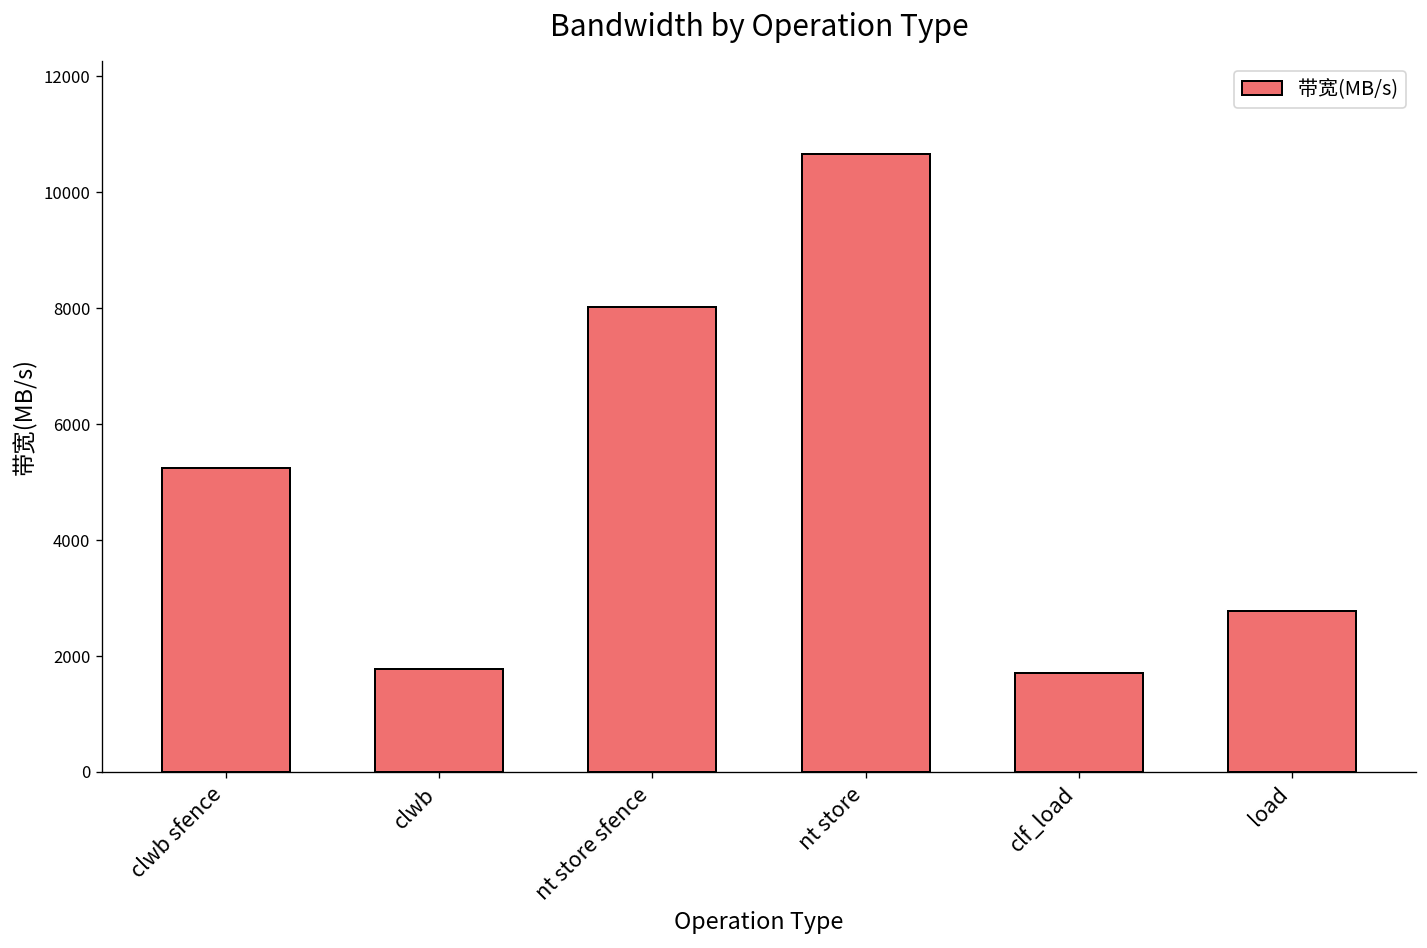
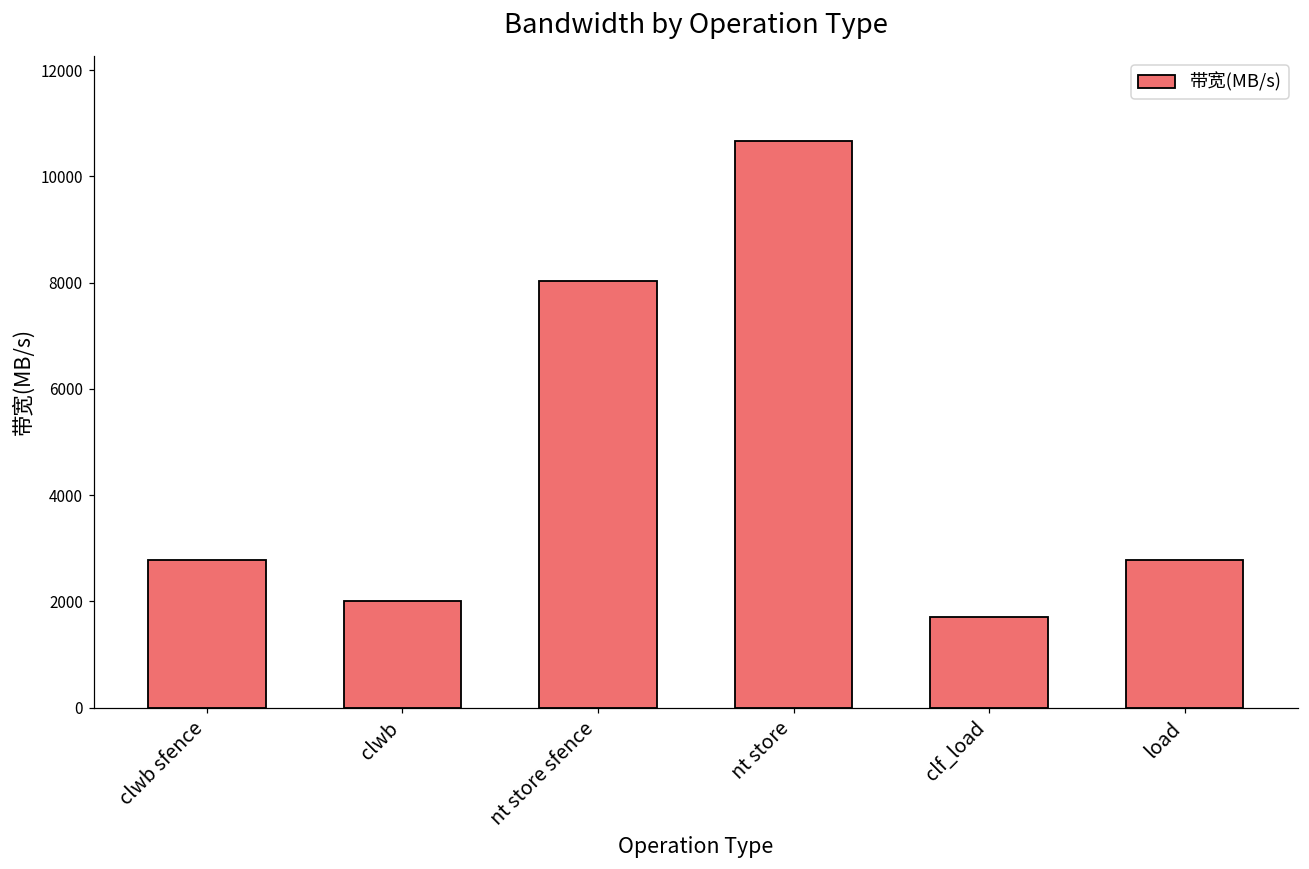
  {
-   "clwb sfence": 5200,
-   "clwb": 1800,
+   "clwb sfence": 2800,
+   "clwb": 2000,
    "nt store sfence": 8000,
    "nt store": 10700,
    "clf_load": 1700,
    "load": 2800
  }
